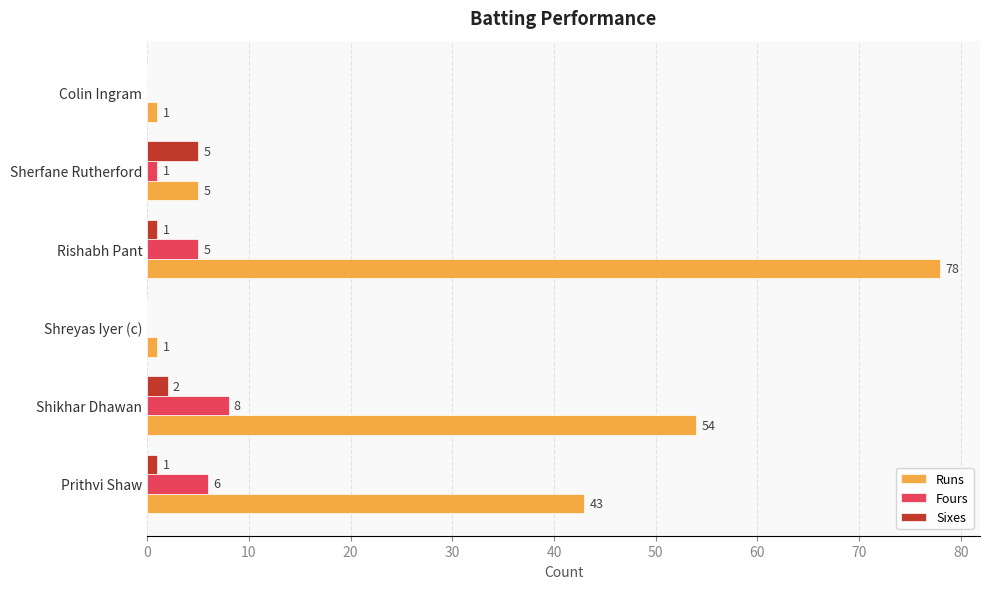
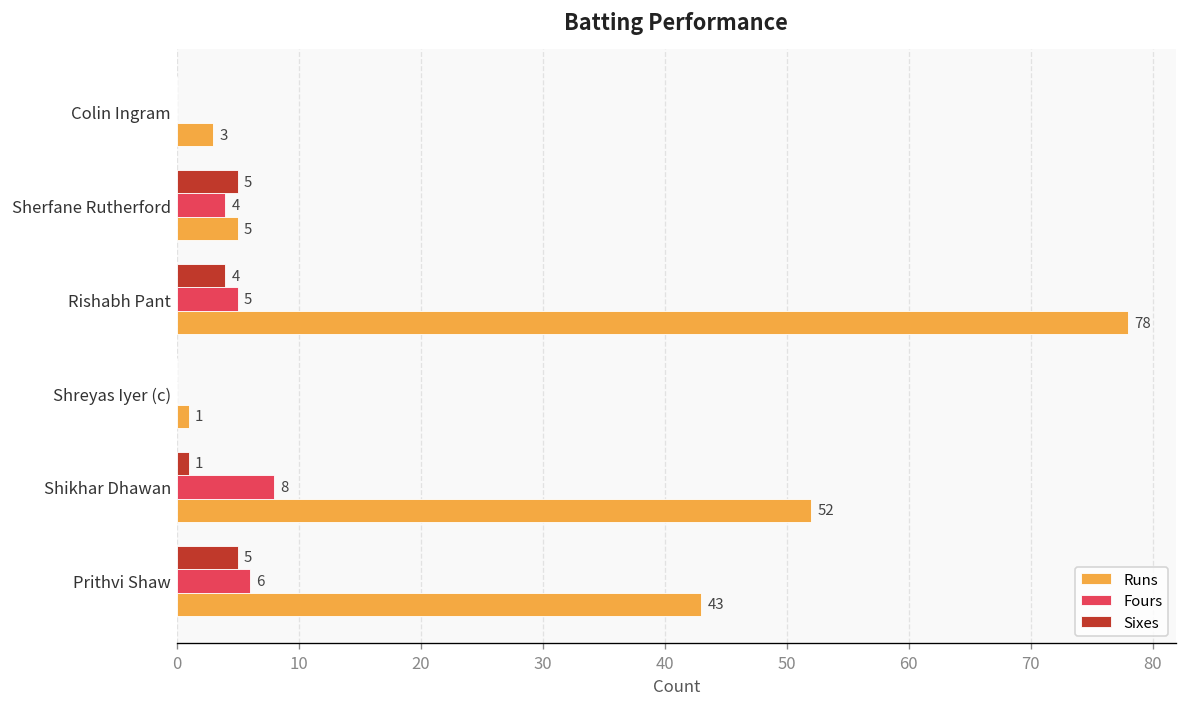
  {
    "Runs": {
-     "Colin Ingram": 1,
+     "Colin Ingram": 3,
      "Sherfane Rutherford": 5,
      "Rishabh Pant": 78,
      "Shreyas Iyer (c)": 1,
-     "Shikhar Dhawan": 54,
+     "Shikhar Dhawan": 52,
      "Prithvi Shaw": 43
    },
    "Fours": {
-     "Sherfane Rutherford": 1,
+     "Sherfane Rutherford": 4,
      "Rishabh Pant": 5,
      "Shikhar Dhawan": 8,
      "Prithvi Shaw": 6
    },
    "Sixes": {
      "Sherfane Rutherford": 5,
-     "Rishabh Pant": 1,
-     "Shikhar Dhawan": 2,
-     "Prithvi Shaw": 1
+     "Rishabh Pant": 4,
+     "Shikhar Dhawan": 1,
+     "Prithvi Shaw": 5
    }
  }
